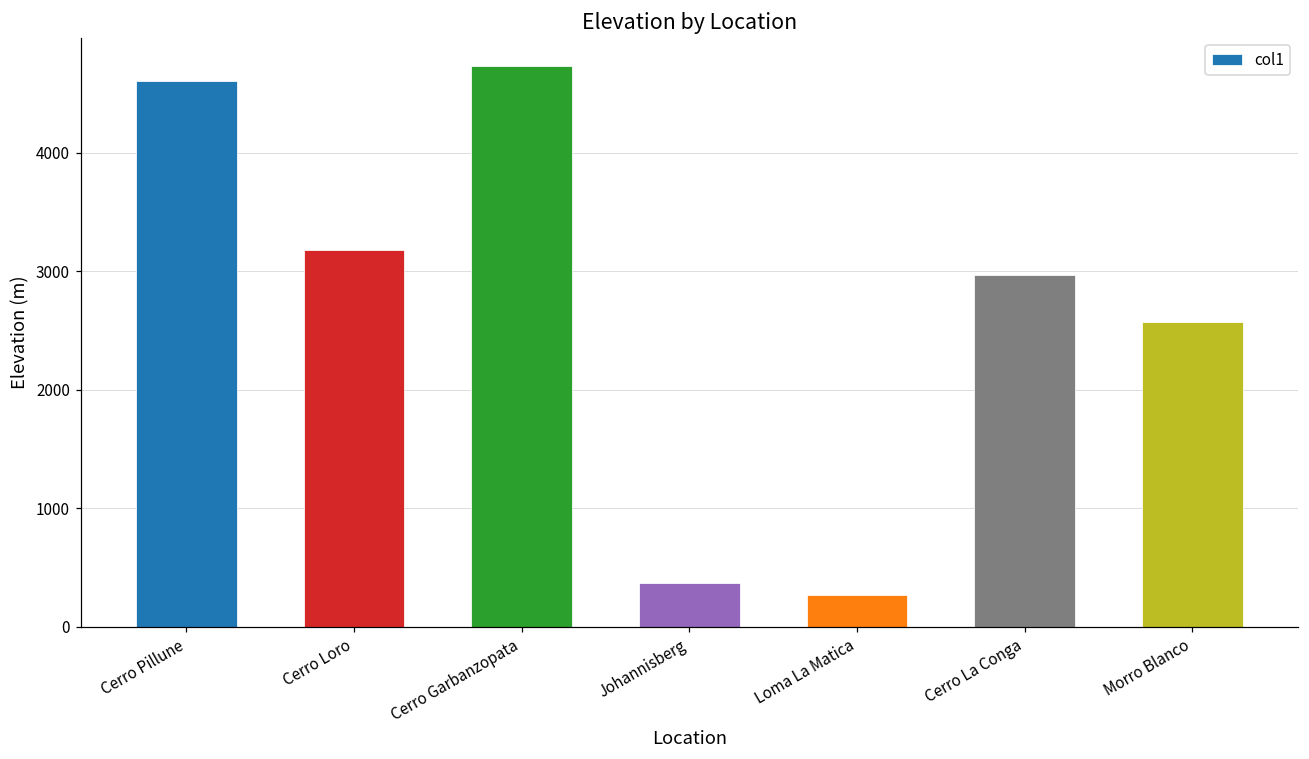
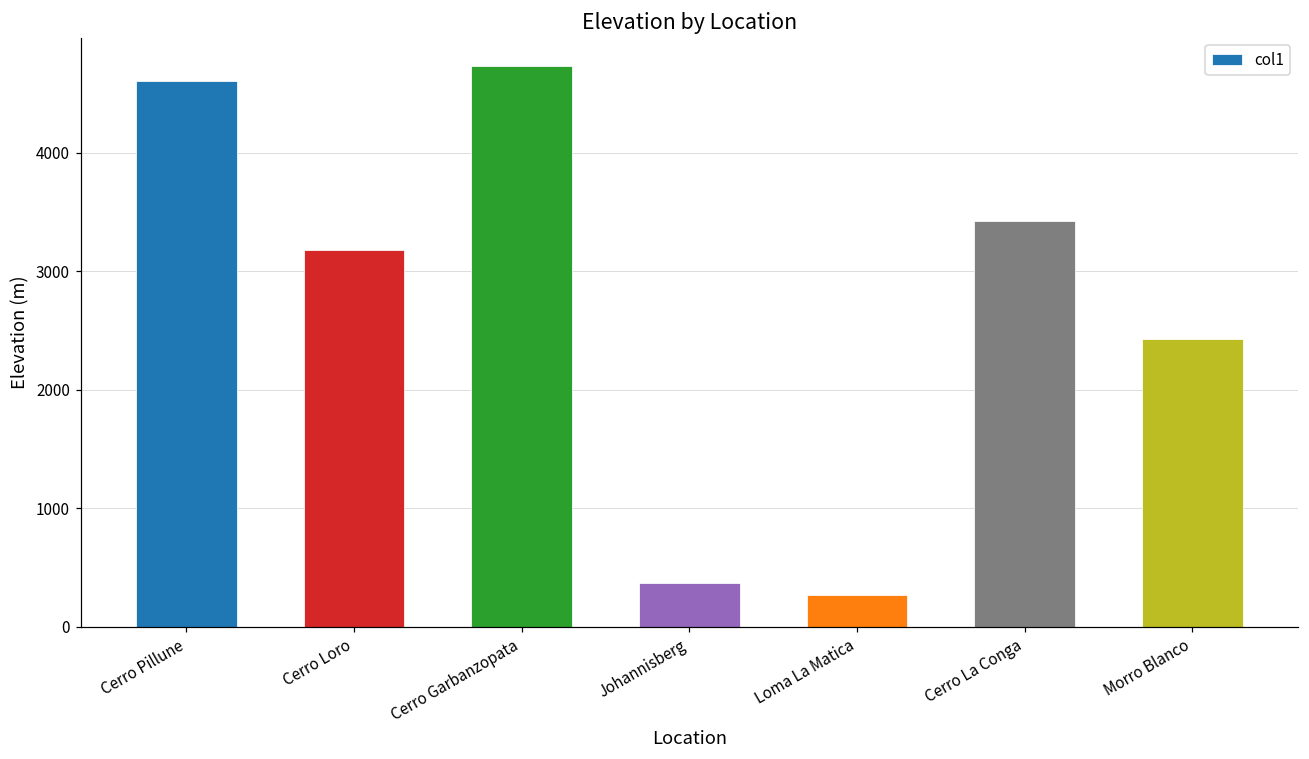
  {
    "Cerro Pillune": 4610,
    "Cerro Loro": 3180,
    "Cerro Garbanzopata": 4730,
    "Johannisberg": 370,
    "Loma La Matica": 270,
-   "Cerro La Conga": 2970,
-   "Morro Blanco": 2570
+   "Cerro La Conga": 3430,
+   "Morro Blanco": 2430
  }
